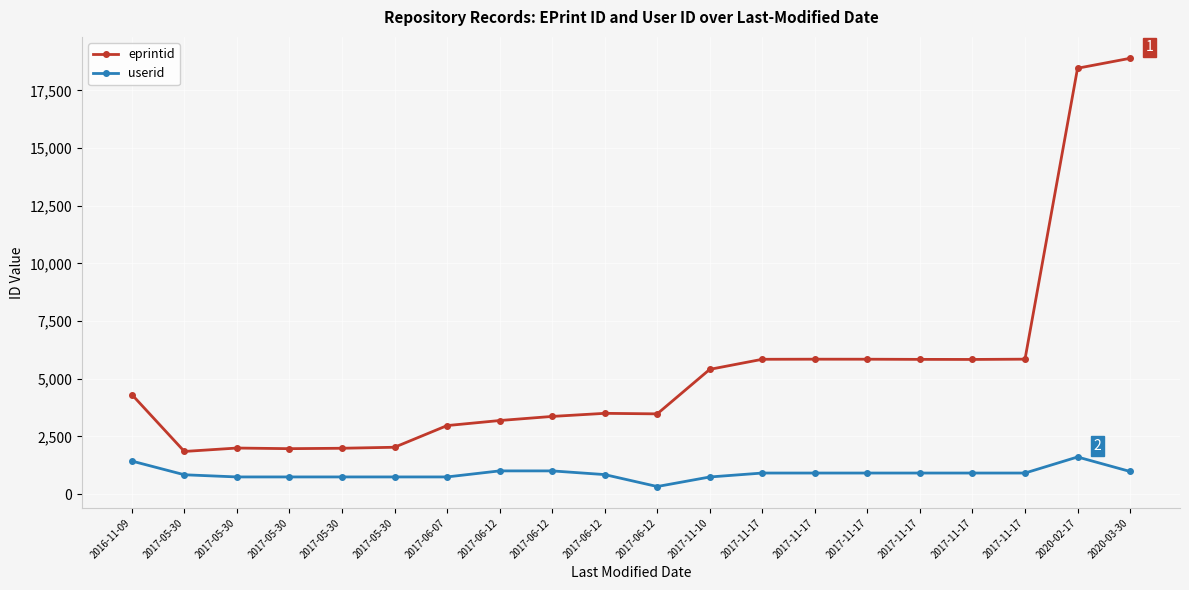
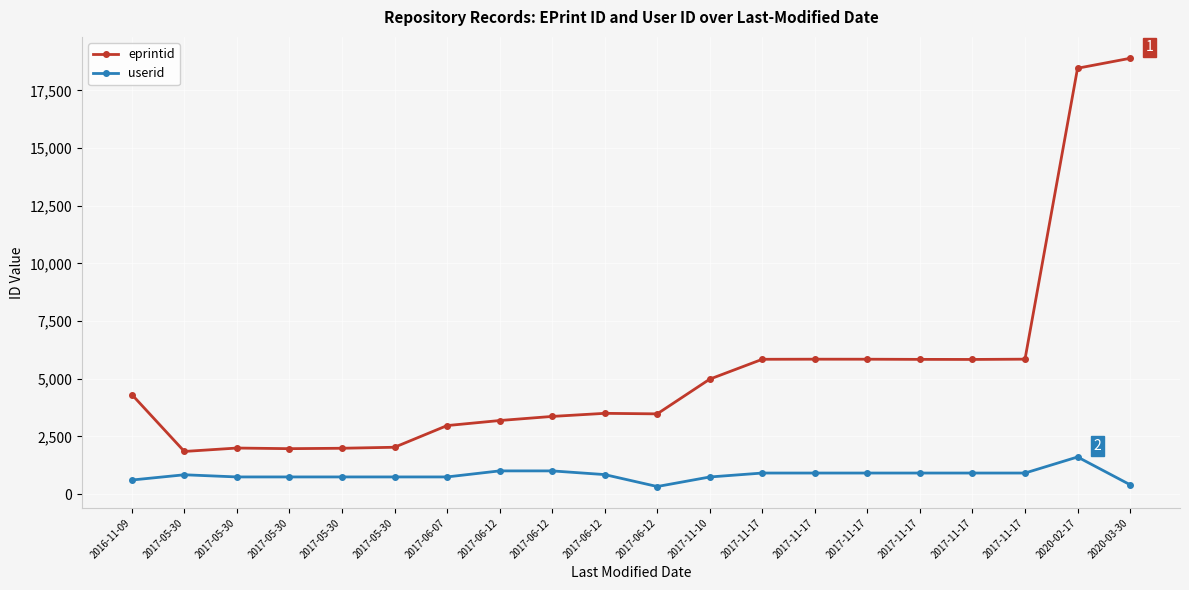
  {
    "eprintid": {
      "2016-11-09": "4,300",
      "2017-06-07": "3,000",
-     "2017-11-10": "5,400",
+     "2017-11-10": "5,000",
      "2020-02-17": "18,500"
    },
    "userid": {
-     "2016-11-09": "1,400",
+     "2016-11-09": "600",
      "2017-06-07": "700",
      "2017-11-10": "700",
-     "2020-03-30": "1,000"
+     "2020-03-30": "400"
    }
  }
